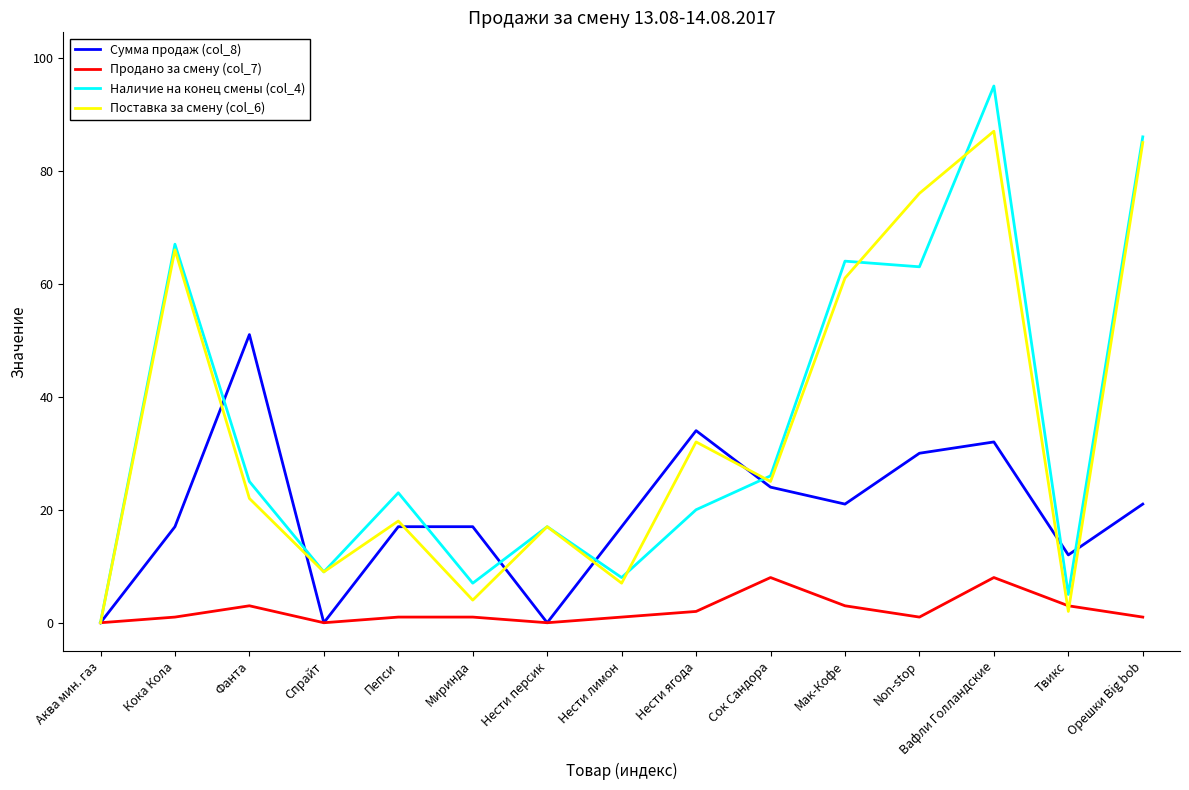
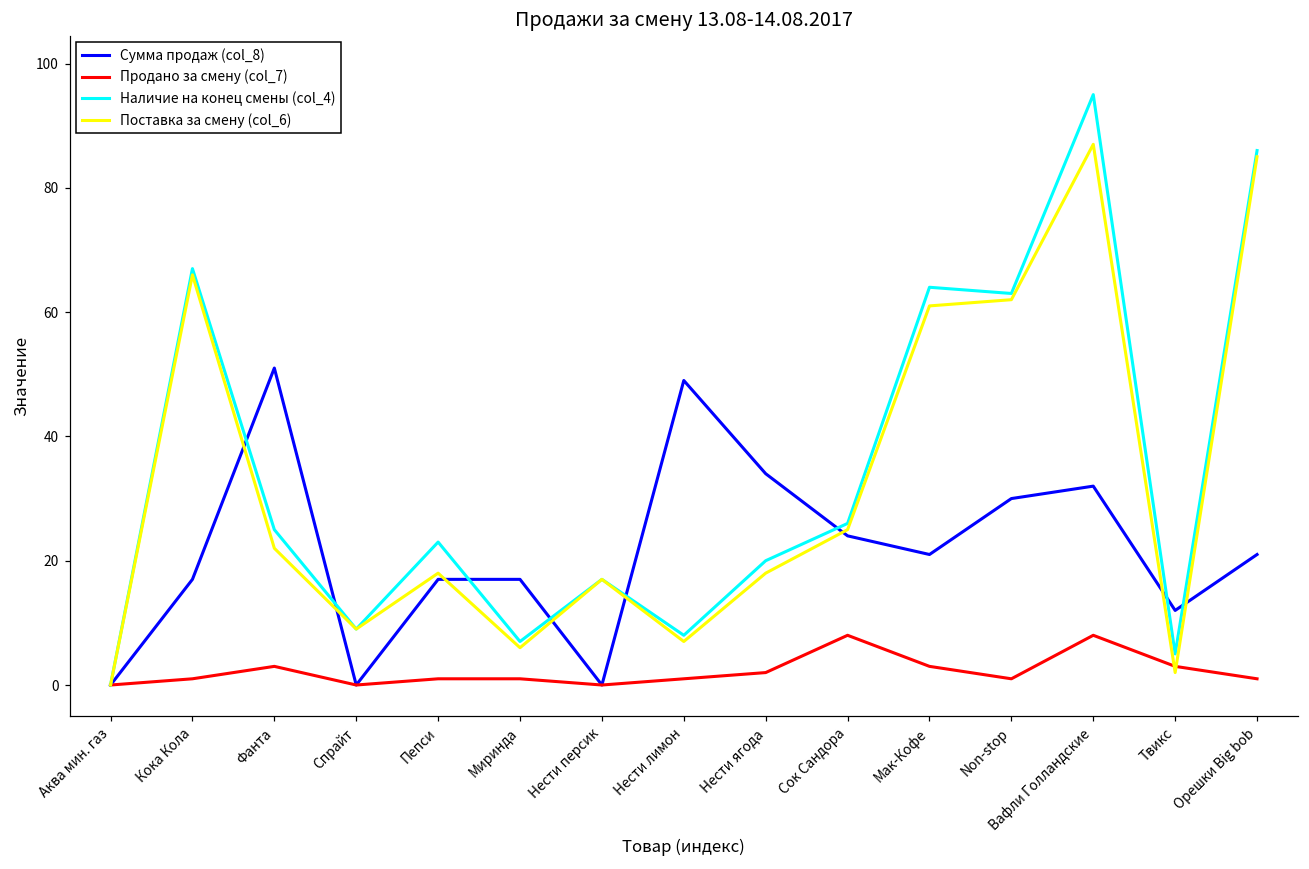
  {
    "Сумма продаж (col_8)": {
      "Кока Кола": 17,
      "Фанта": 51,
      "Пепси": 17,
      "Миринда": 17,
-     "Нести лимон": 17,
+     "Нести лимон": 49,
      "Нести ягода": 34,
      "Cок Сандора": 24,
      "Мак-Кофе": 21,
      "Non-stop": 30,
      "Вафли Голландские": 32,
      "Твикс": 12,
      "Орешки Big bob": 21
    },
    "Продано за смену (col_7)": {
      "Кока Кола": 1,
      "Фанта": 3,
      "Пепси": 1,
      "Миринда": 1,
      "Нести лимон": 1,
      "Нести ягода": 2,
      "Cок Сандора": 8,
      "Мак-Кофе": 3,
      "Non-stop": 1,
      "Вафли Голландские": 8,
      "Твикс": 3,
      "Орешки Big bob": 1
    },
    "Наличие на конец смены (col_4)": {
      "Кока Кола": 67,
      "Фанта": 25,
      "Пепси": 23,
      "Миринда": 7,
      "Нести лимон": 8,
      "Нести ягода": 20,
      "Cок Сандора": 26,
      "Мак-Кофе": 64,
      "Non-stop": 63,
      "Вафли Голландские": 95,
      "Твикс": 5,
      "Орешки Big bob": 86
    },
    "Поставка за смену (col_6)": {
      "Кока Кола": 66,
      "Фанта": 22,
      "Пепси": 18,
-     "Миринда": 4,
+     "Миринда": 6,
      "Нести лимон": 7,
-     "Нести ягода": 32,
+     "Нести ягода": 18,
      "Cок Сандора": 25,
      "Мак-Кофе": 61,
-     "Non-stop": 76,
+     "Non-stop": 62,
      "Вафли Голландские": 87,
      "Твикс": 2,
      "Орешки Big bob": 85
    }
  }
